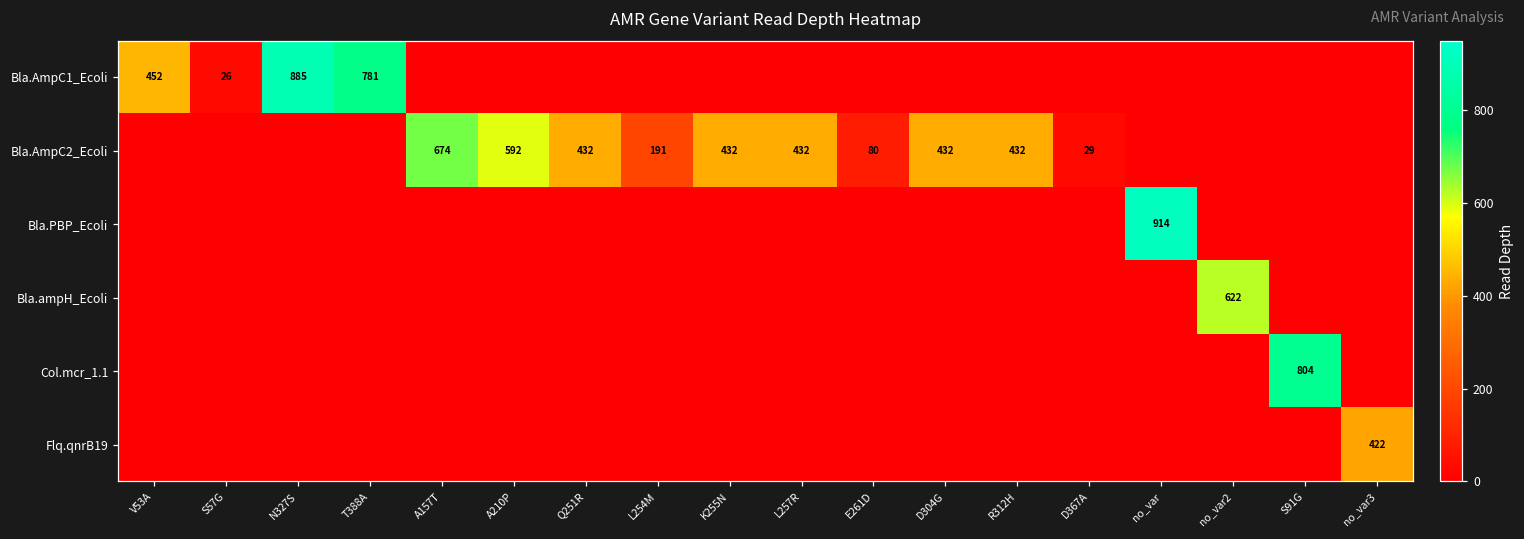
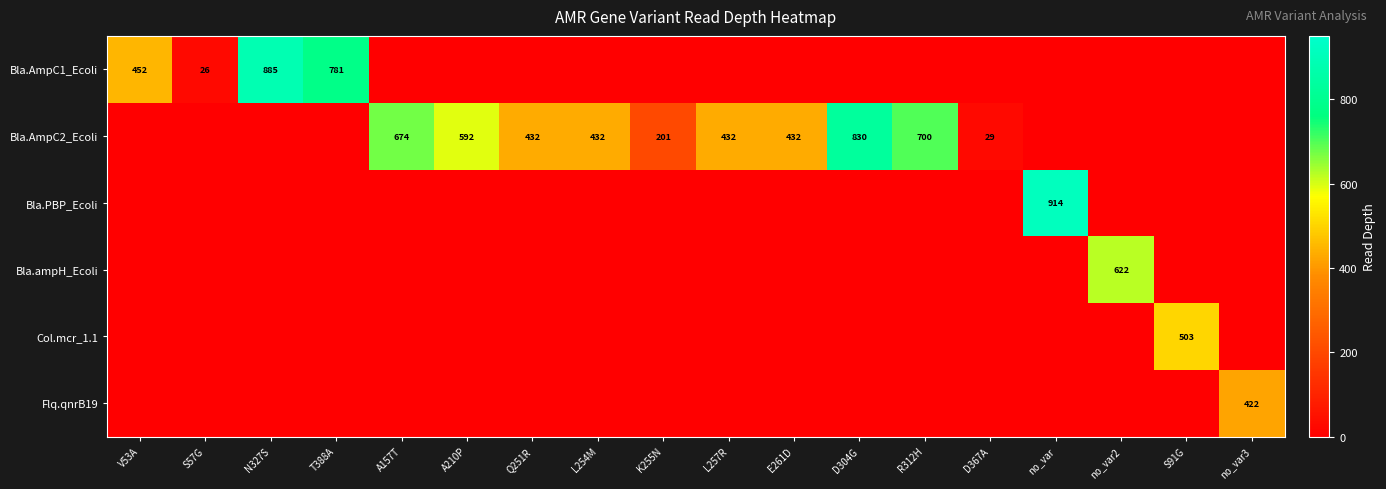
  {
    "Bla.AmpC1_Ecoli": {
      "V53A": 452,
      "S57G": 26,
      "N327S": 885,
      "T388A": 781
    },
    "Bla.AmpC2_Ecoli": {
      "A157T": 674,
      "A210P": 592,
      "Q251R": 432,
-     "L254M": 191,
-     "K255N": 432,
+     "L254M": 432,
+     "K255N": 201,
      "L257R": 432,
-     "E261D": 80,
-     "D304G": 432,
-     "R312H": 432,
+     "E261D": 432,
+     "D304G": 830,
+     "R312H": 700,
      "D367A": 29
    },
    "Bla.PBP_Ecoli": {
      "no_var": 914
    },
    "Bla.ampH_Ecoli": {
      "no_var2": 622
    },
    "Col.mcr_1.1": {
-     "S91G": 804
+     "S91G": 503
    },
    "Flq.qnrB19": {
      "no_var3": 422
    }
  }
